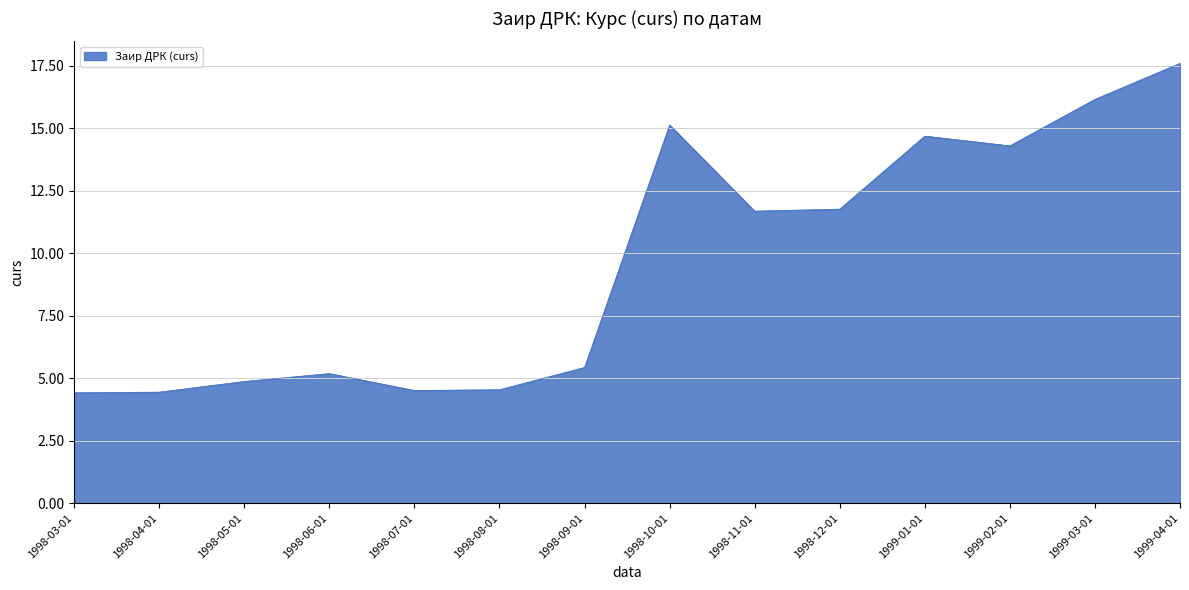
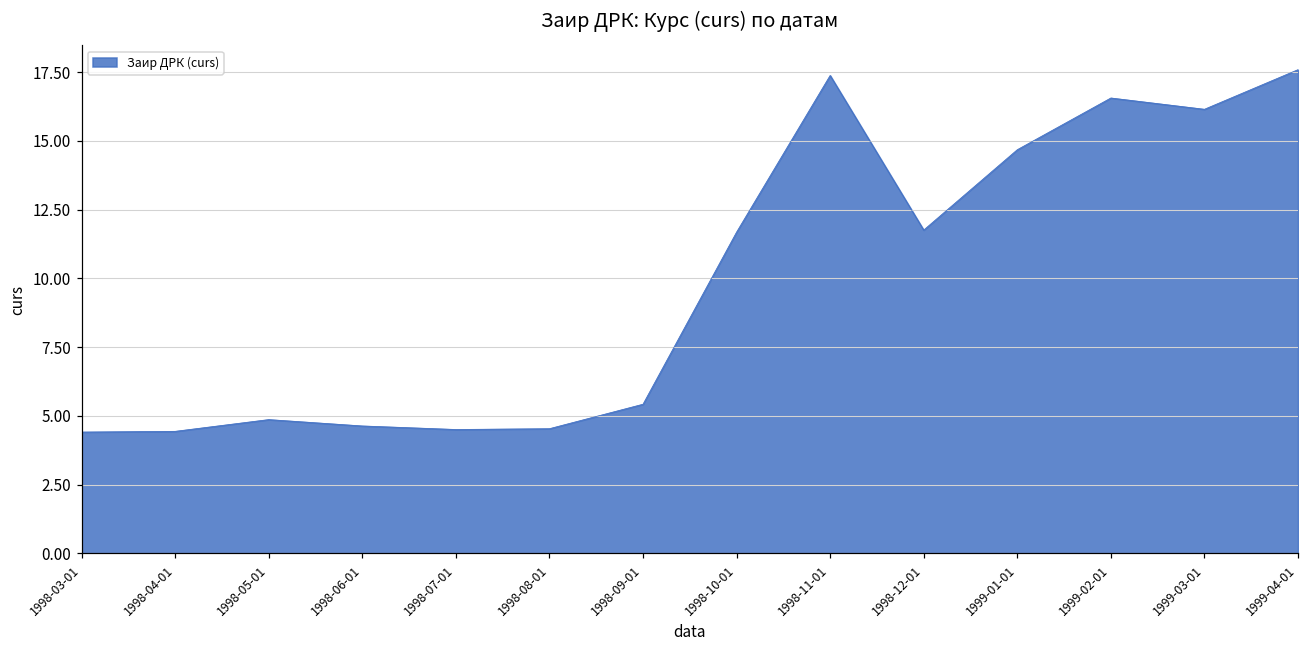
  {
    "1998-03-01": 4.4,
    "1998-04-01": 4.4,
    "1998-05-01": 4.9,
-   "1998-06-01": 5.2,
+   "1998-06-01": 4.6,
    "1998-07-01": 4.5,
    "1998-08-01": 4.5,
    "1998-09-01": 5.4,
-   "1998-10-01": 15.1,
-   "1998-11-01": 11.7,
+   "1998-10-01": 11.7,
+   "1998-11-01": 17.4,
    "1998-12-01": 11.8,
    "1999-01-01": 14.7,
-   "1999-02-01": 14.3,
+   "1999-02-01": 16.6,
    "1999-03-01": 16.2,
    "1999-04-01": 17.6
  }
